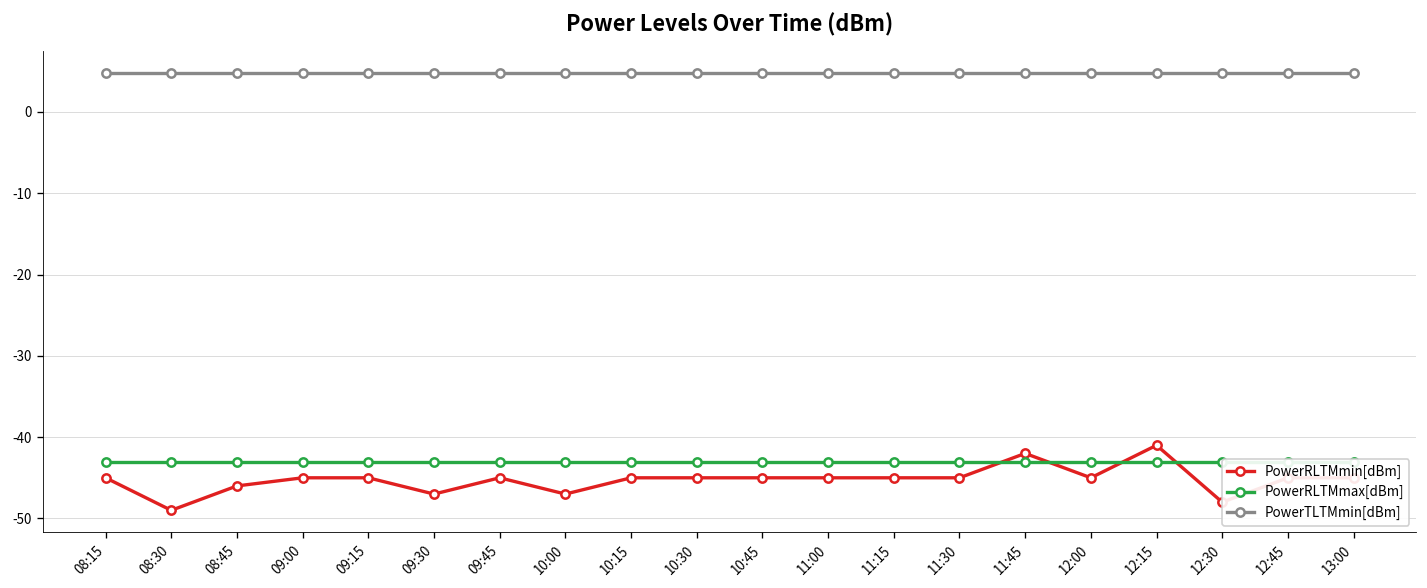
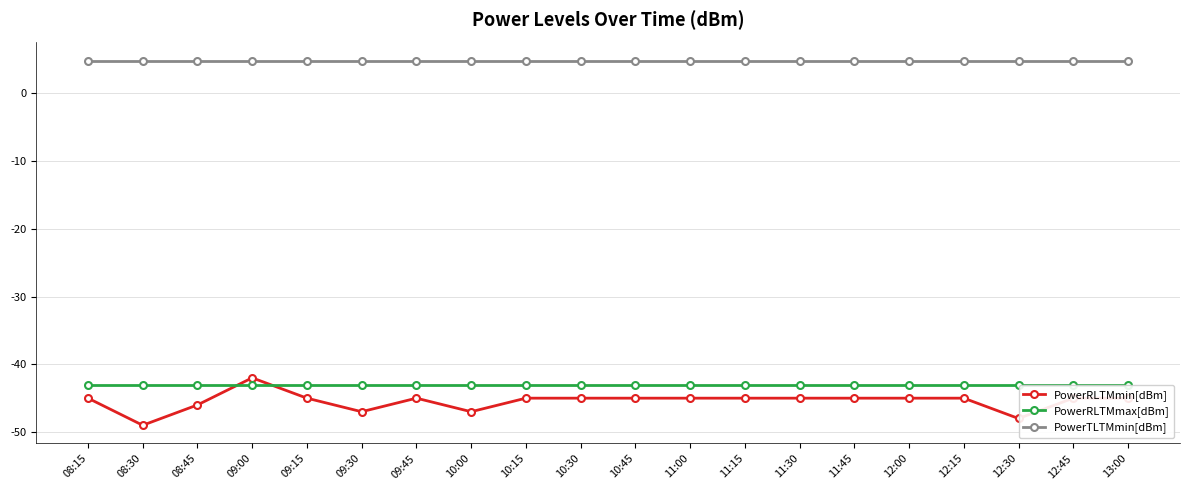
  {
    "PowerRLTMmin[dBm]": {
      "08:15": -45,
      "08:30": -49,
      "08:45": -46,
-     "09:00": -45,
+     "09:00": -42,
      "09:15": -45,
      "09:30": -47,
      "09:45": -45,
      "10:00": -47,
      "10:15": -45,
      "10:30": -45,
      "10:45": -45,
      "11:00": -45,
      "11:15": -45,
      "11:30": -45,
-     "11:45": -42,
+     "11:45": -45,
      "12:00": -45,
-     "12:15": -41,
+     "12:15": -45,
      "12:30": -48
    },
    "PowerRLTMmax[dBm]": {
      "08:15": -43,
      "08:30": -43,
      "08:45": -43,
      "09:00": -43,
      "09:15": -43,
      "09:30": -43,
      "09:45": -43,
      "10:00": -43,
      "10:15": -43,
      "10:30": -43,
      "10:45": -43,
      "11:00": -43,
      "11:15": -43,
      "11:30": -43,
      "11:45": -43,
      "12:00": -43,
      "12:15": -43,
      "12:30": -43,
      "12:45": -43,
      "13:00": -43
    },
    "PowerTLTMmin[dBm]": {
      "08:15": 5,
      "08:30": 5,
      "08:45": 5,
      "09:00": 5,
      "09:15": 5,
      "09:30": 5,
      "09:45": 5,
      "10:00": 5,
      "10:15": 5,
      "10:30": 5,
      "10:45": 5,
      "11:00": 5,
      "11:15": 5,
      "11:30": 5,
      "11:45": 5,
      "12:00": 5,
      "12:15": 5,
      "12:30": 5,
      "12:45": 5,
      "13:00": 5
    }
  }
